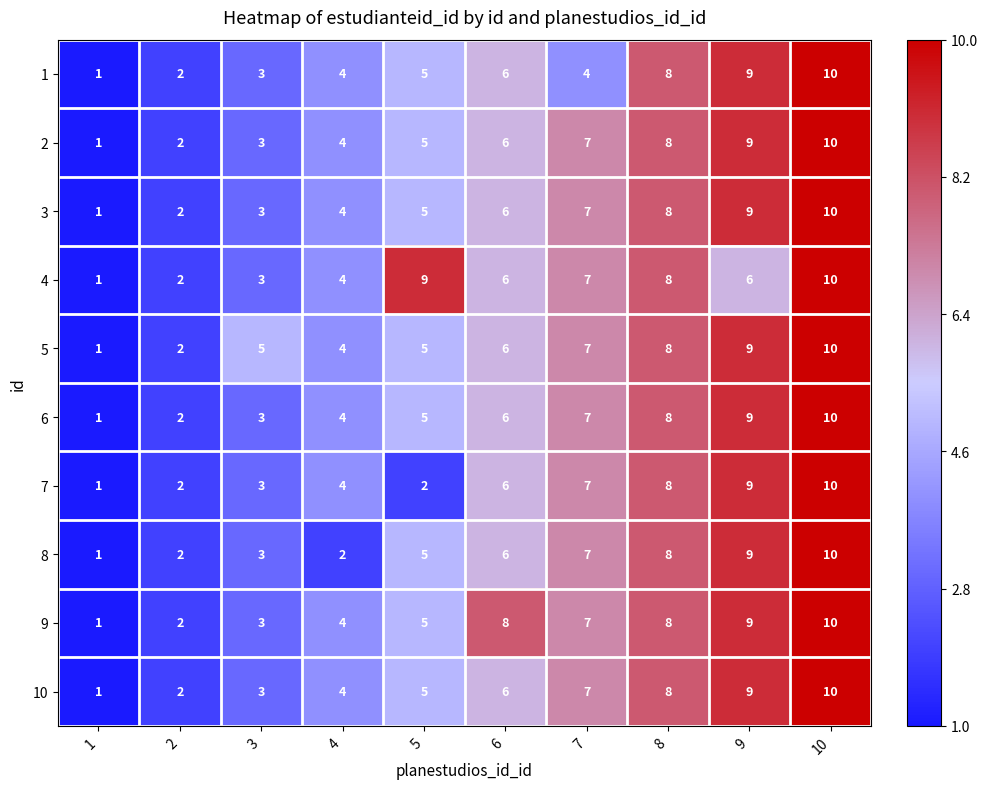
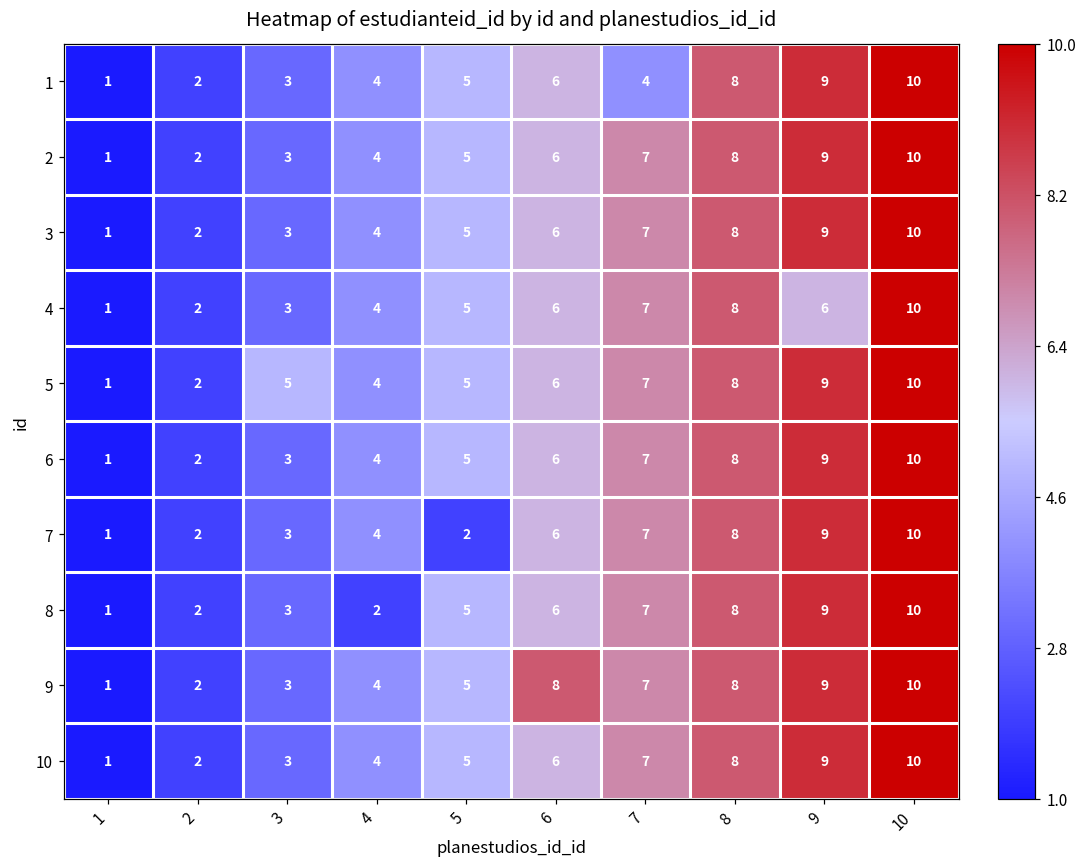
  {
    "1": {
      "1": 1,
      "2": 2,
      "3": 3,
      "4": 4,
      "5": 5,
      "6": 6,
      "7": 4,
      "8": 8,
      "9": 9,
      "10": 10
    },
    "2": {
      "1": 1,
      "2": 2,
      "3": 3,
      "4": 4,
      "5": 5,
      "6": 6,
      "7": 7,
      "8": 8,
      "9": 9,
      "10": 10
    },
    "3": {
      "1": 1,
      "2": 2,
      "3": 3,
      "4": 4,
      "5": 5,
      "6": 6,
      "7": 7,
      "8": 8,
      "9": 9,
      "10": 10
    },
    "4": {
      "1": 1,
      "2": 2,
      "3": 3,
      "4": 4,
-     "5": 9,
+     "5": 5,
      "6": 6,
      "7": 7,
      "8": 8,
      "9": 6,
      "10": 10
    },
    "5": {
      "1": 1,
      "2": 2,
      "3": 5,
      "4": 4,
      "5": 5,
      "6": 6,
      "7": 7,
      "8": 8,
      "9": 9,
      "10": 10
    },
    "6": {
      "1": 1,
      "2": 2,
      "3": 3,
      "4": 4,
      "5": 5,
      "6": 6,
      "7": 7,
      "8": 8,
      "9": 9,
      "10": 10
    },
    "7": {
      "1": 1,
      "2": 2,
      "3": 3,
      "4": 4,
      "5": 2,
      "6": 6,
      "7": 7,
      "8": 8,
      "9": 9,
      "10": 10
    },
    "8": {
      "1": 1,
      "2": 2,
      "3": 3,
      "4": 2,
      "5": 5,
      "6": 6,
      "7": 7,
      "8": 8,
      "9": 9,
      "10": 10
    },
    "9": {
      "1": 1,
      "2": 2,
      "3": 3,
      "4": 4,
      "5": 5,
      "6": 8,
      "7": 7,
      "8": 8,
      "9": 9,
      "10": 10
    },
    "10": {
      "1": 1,
      "2": 2,
      "3": 3,
      "4": 4,
      "5": 5,
      "6": 6,
      "7": 7,
      "8": 8,
      "9": 9,
      "10": 10
    }
  }
